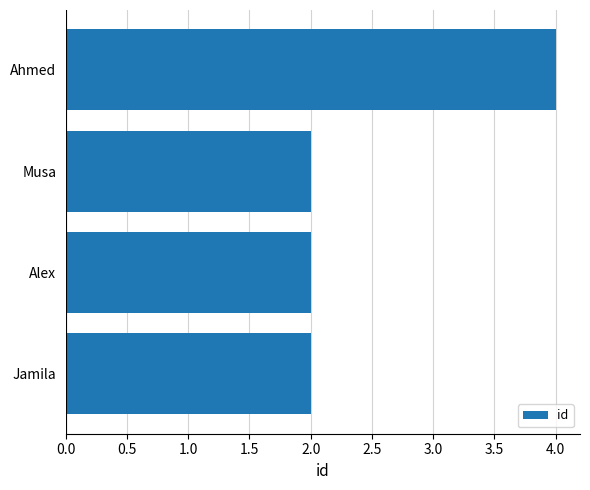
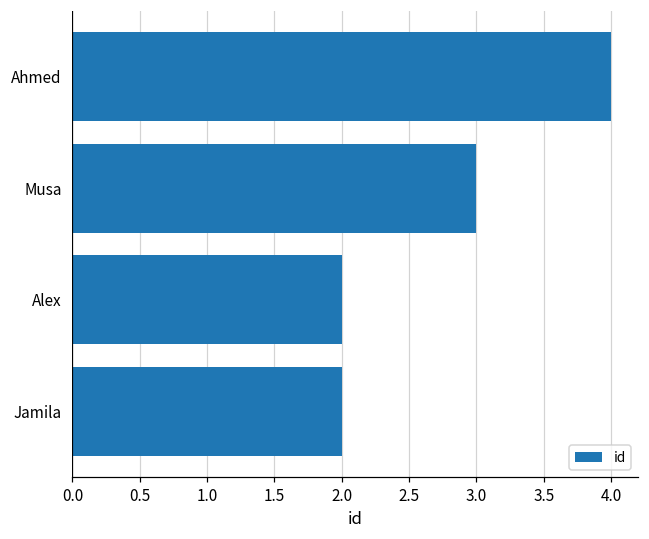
  {
    "Ahmed": 4,
-   "Musa": 2,
+   "Musa": 3,
    "Alex": 2,
    "Jamila": 2
  }
